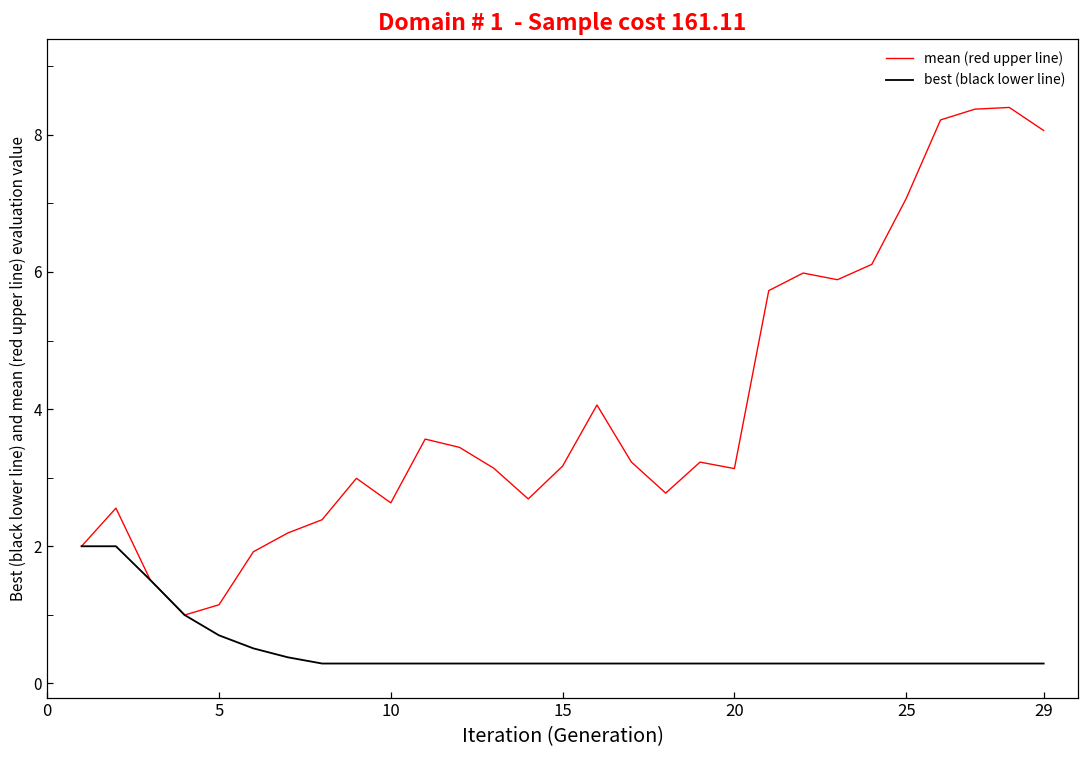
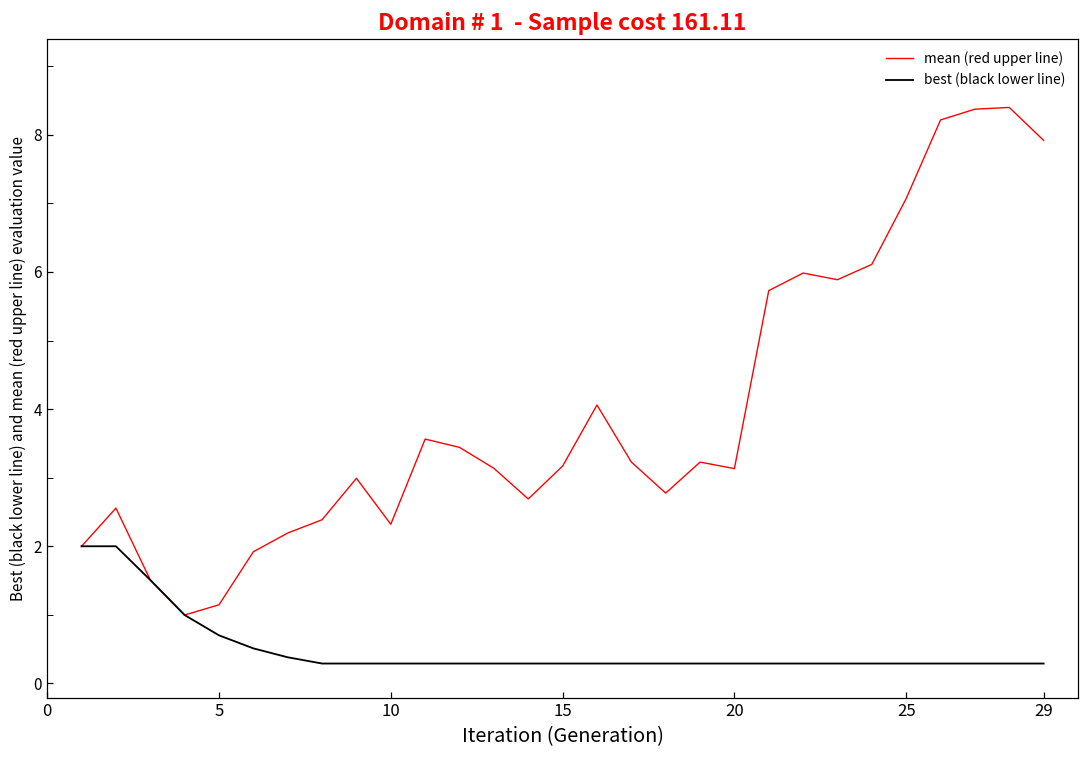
  {
    "mean (red upper line)": {
      "5": 1.1,
-     "10": 2.6,
+     "10": 2.3,
      "15": 3.2,
      "20": 3.1,
      "25": 7.1,
-     "29": 8.1
+     "29": 7.9
    },
    "best (black lower line)": {
      "5": 0.7,
      "10": 0.3,
      "15": 0.3,
      "20": 0.3,
      "25": 0.3,
      "29": 0.3
    }
  }
